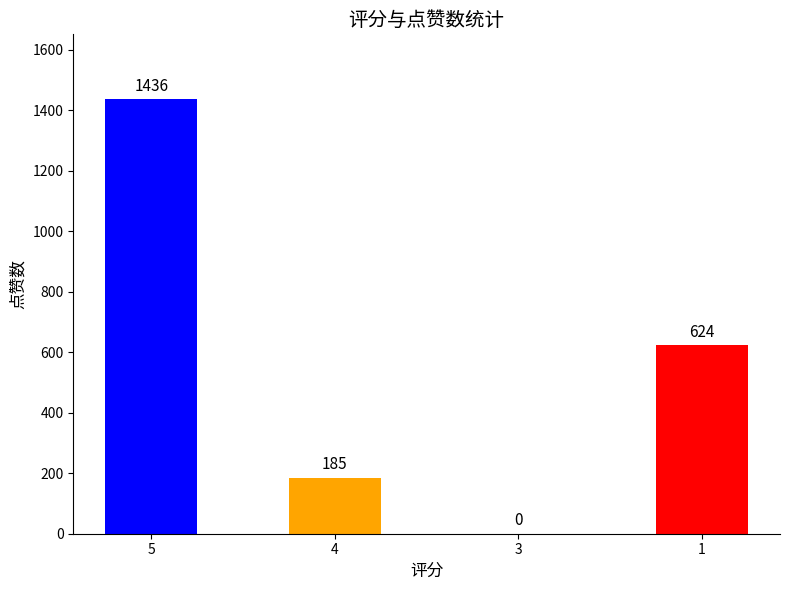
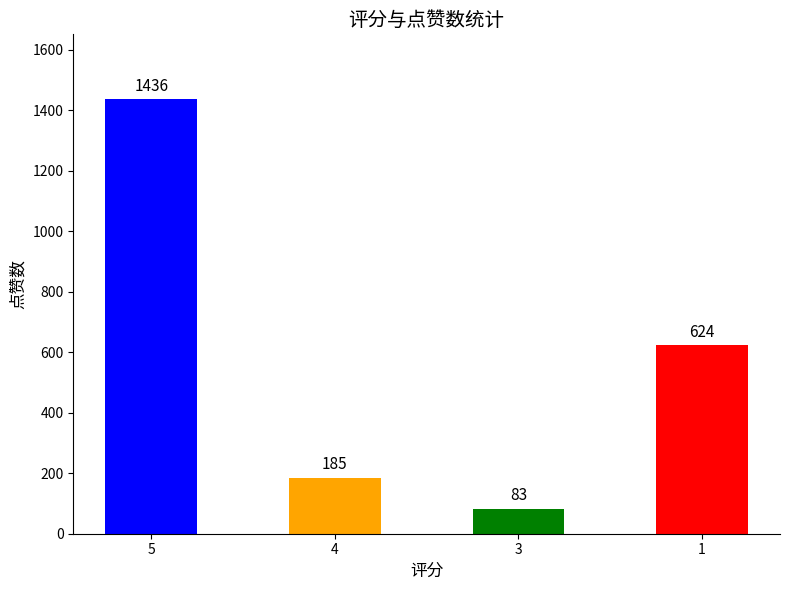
  {
    "5": 1436,
    "4": 185,
-   "3": 0,
+   "3": 83,
    "1": 624
  }
